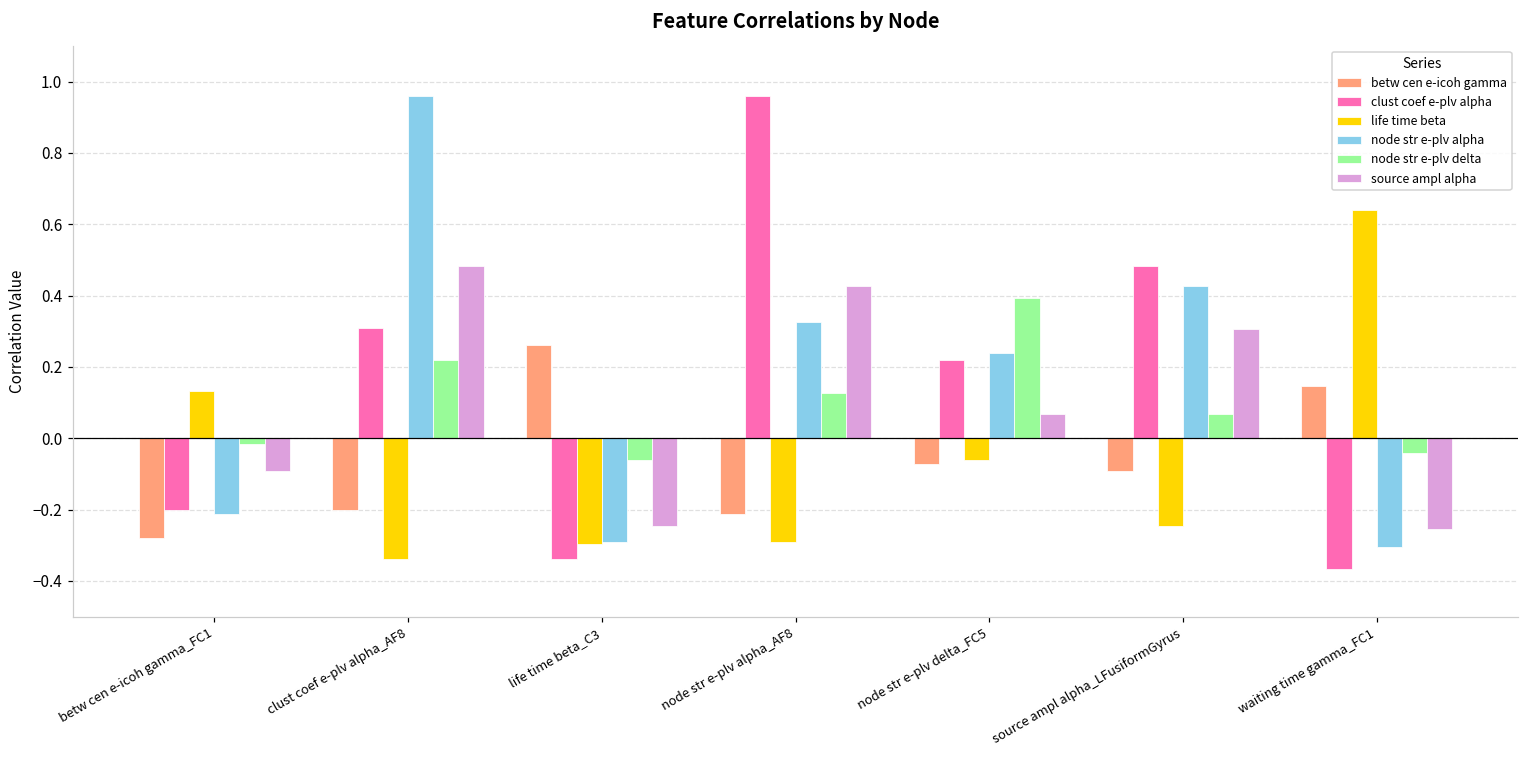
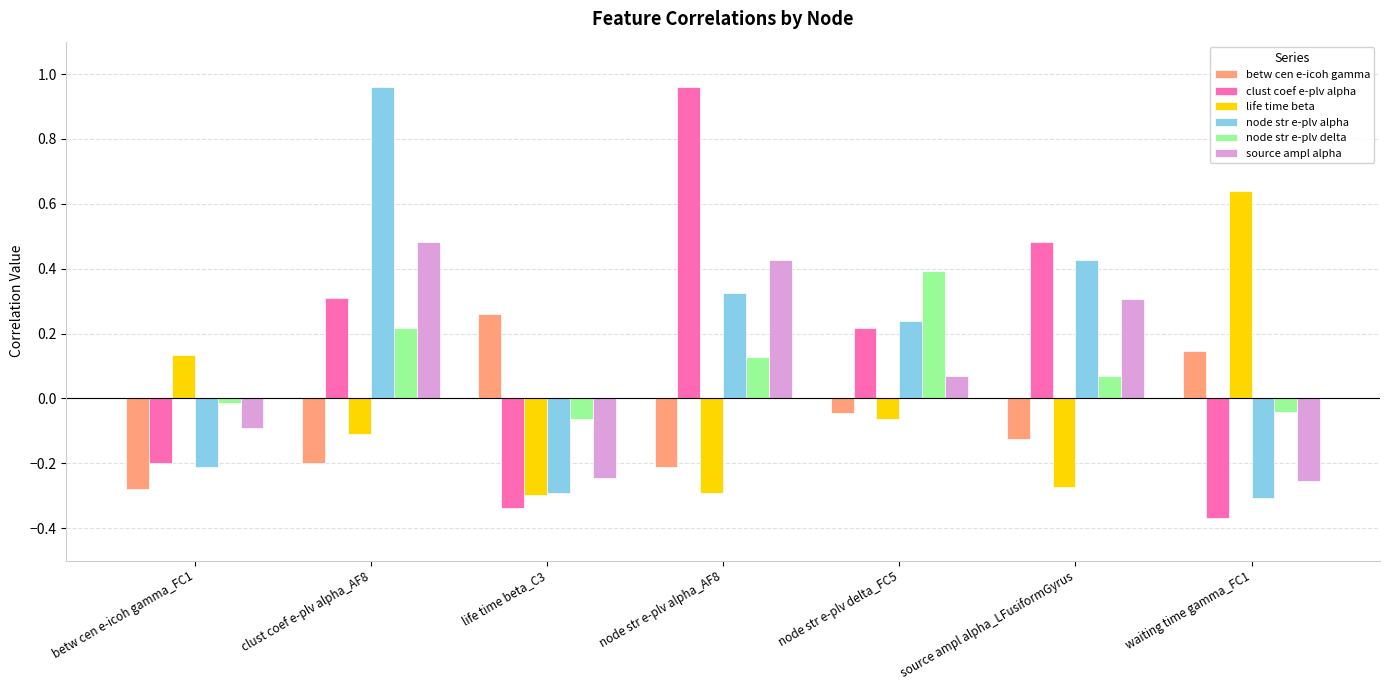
  {
    "betw cen e-icoh gamma": {
      "betw cen e-icoh gamma_FC1": -0.28,
      "clust coef e-plv alpha_AF8": -0.20,
      "life time beta_C3": 0.26,
      "node str e-plv alpha_AF8": -0.21,
-     "node str e-plv delta_FC5": -0.07,
-     "source ampl alpha_LFusiformGyrus": -0.09,
+     "node str e-plv delta_FC5": -0.04,
+     "source ampl alpha_LFusiformGyrus": -0.13,
      "waiting time gamma_FC1": 0.15
    },
    "clust coef e-plv alpha": {
      "betw cen e-icoh gamma_FC1": -0.20,
      "clust coef e-plv alpha_AF8": 0.31,
      "life time beta_C3": -0.34,
      "node str e-plv alpha_AF8": 0.96,
      "node str e-plv delta_FC5": 0.22,
      "source ampl alpha_LFusiformGyrus": 0.48,
      "waiting time gamma_FC1": -0.37
    },
    "life time beta": {
      "betw cen e-icoh gamma_FC1": 0.13,
-     "clust coef e-plv alpha_AF8": -0.34,
+     "clust coef e-plv alpha_AF8": -0.11,
      "life time beta_C3": -0.30,
      "node str e-plv alpha_AF8": -0.29,
      "node str e-plv delta_FC5": -0.06,
-     "source ampl alpha_LFusiformGyrus": -0.25,
+     "source ampl alpha_LFusiformGyrus": -0.27,
      "waiting time gamma_FC1": 0.64
    },
    "node str e-plv alpha": {
      "betw cen e-icoh gamma_FC1": -0.21,
      "clust coef e-plv alpha_AF8": 0.96,
      "life time beta_C3": -0.29,
      "node str e-plv alpha_AF8": 0.33,
      "node str e-plv delta_FC5": 0.24,
      "source ampl alpha_LFusiformGyrus": 0.43,
      "waiting time gamma_FC1": -0.31
    },
    "node str e-plv delta": {
      "betw cen e-icoh gamma_FC1": -0.02,
      "clust coef e-plv alpha_AF8": 0.22,
      "life time beta_C3": -0.06,
      "node str e-plv alpha_AF8": 0.13,
      "node str e-plv delta_FC5": 0.39,
      "source ampl alpha_LFusiformGyrus": 0.07,
      "waiting time gamma_FC1": -0.04
    },
    "source ampl alpha": {
      "betw cen e-icoh gamma_FC1": -0.09,
      "clust coef e-plv alpha_AF8": 0.48,
      "life time beta_C3": -0.25,
      "node str e-plv alpha_AF8": 0.43,
      "node str e-plv delta_FC5": 0.07,
      "source ampl alpha_LFusiformGyrus": 0.31,
      "waiting time gamma_FC1": -0.25
    }
  }
